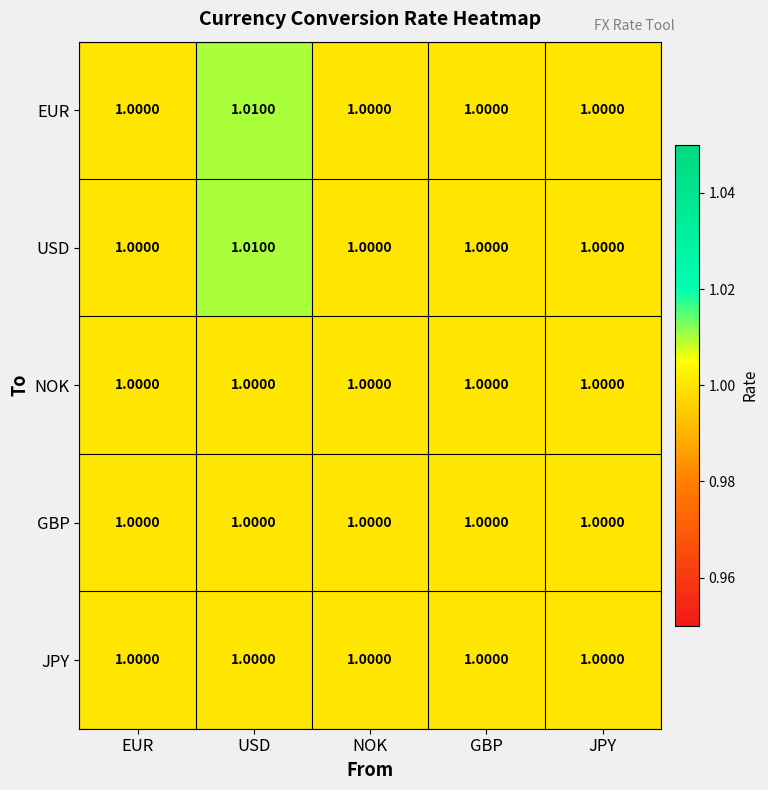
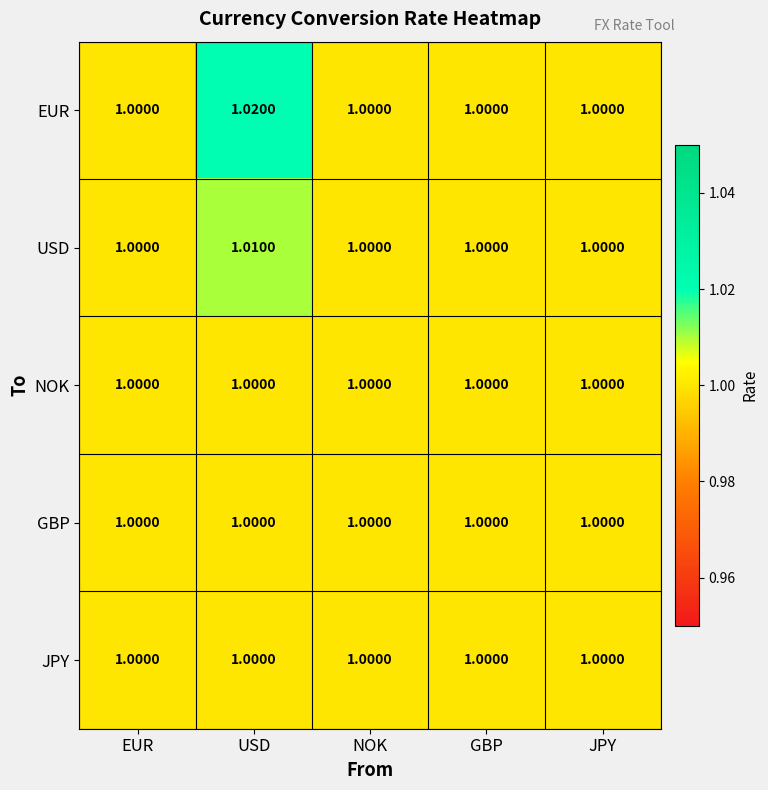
  {
    "EUR": {
      "EUR": 1.0000,
-     "USD": 1.0100,
+     "USD": 1.0200,
      "NOK": 1.0000,
      "GBP": 1.0000,
      "JPY": 1.0000
    },
    "USD": {
      "EUR": 1.0000,
      "USD": 1.0100,
      "NOK": 1.0000,
      "GBP": 1.0000,
      "JPY": 1.0000
    },
    "NOK": {
      "EUR": 1.0000,
      "USD": 1.0000,
      "NOK": 1.0000,
      "GBP": 1.0000,
      "JPY": 1.0000
    },
    "GBP": {
      "EUR": 1.0000,
      "USD": 1.0000,
      "NOK": 1.0000,
      "GBP": 1.0000,
      "JPY": 1.0000
    },
    "JPY": {
      "EUR": 1.0000,
      "USD": 1.0000,
      "NOK": 1.0000,
      "GBP": 1.0000,
      "JPY": 1.0000
    }
  }
